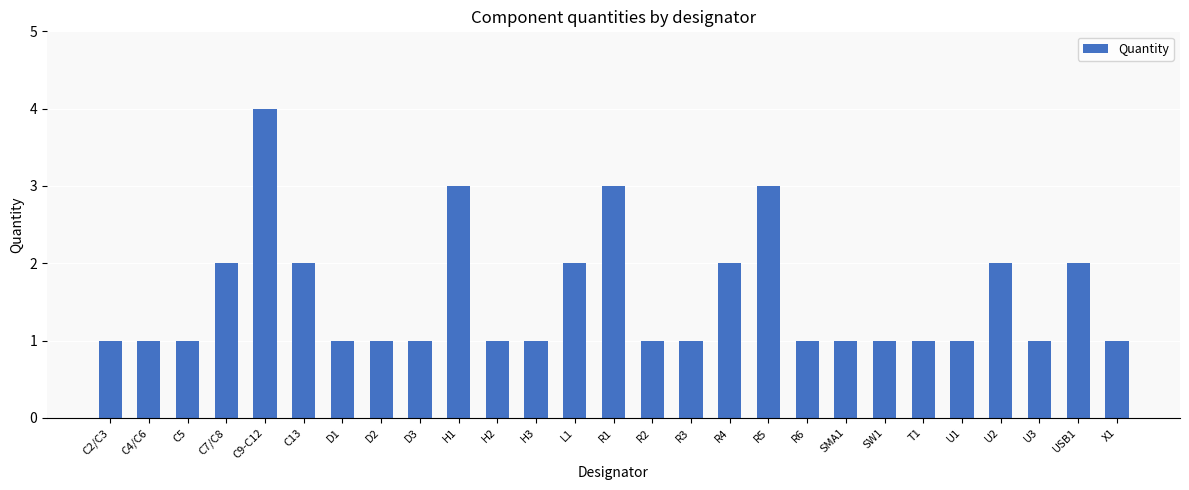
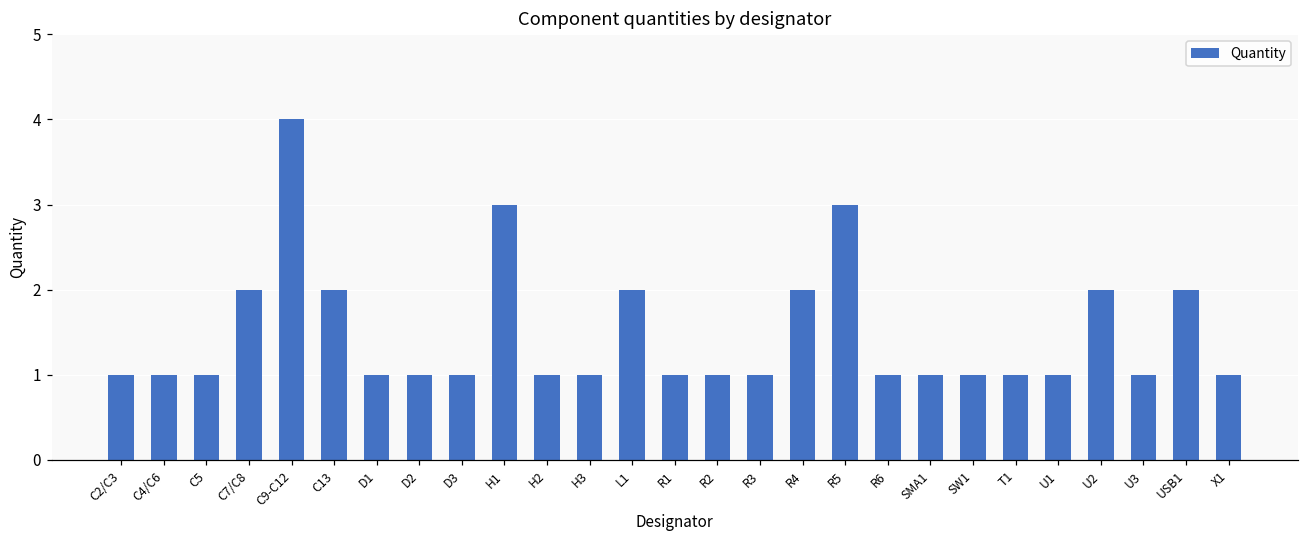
  {
    "C2/C3": 1,
    "C4/C6": 1,
    "C5": 1,
    "C7/C8": 2,
    "C9-C12": 4,
    "C13": 2,
    "D1": 1,
    "D2": 1,
    "D3": 1,
    "H1": 3,
    "H2": 1,
    "H3": 1,
    "L1": 2,
-   "R1": 3,
+   "R1": 1,
    "R2": 1,
    "R3": 1,
    "R4": 2,
    "R5": 3,
    "R6": 1,
    "SMA1": 1,
    "SW1": 1,
    "T1": 1,
    "U1": 1,
    "U2": 2,
    "U3": 1,
    "USB1": 2,
    "X1": 1
  }
